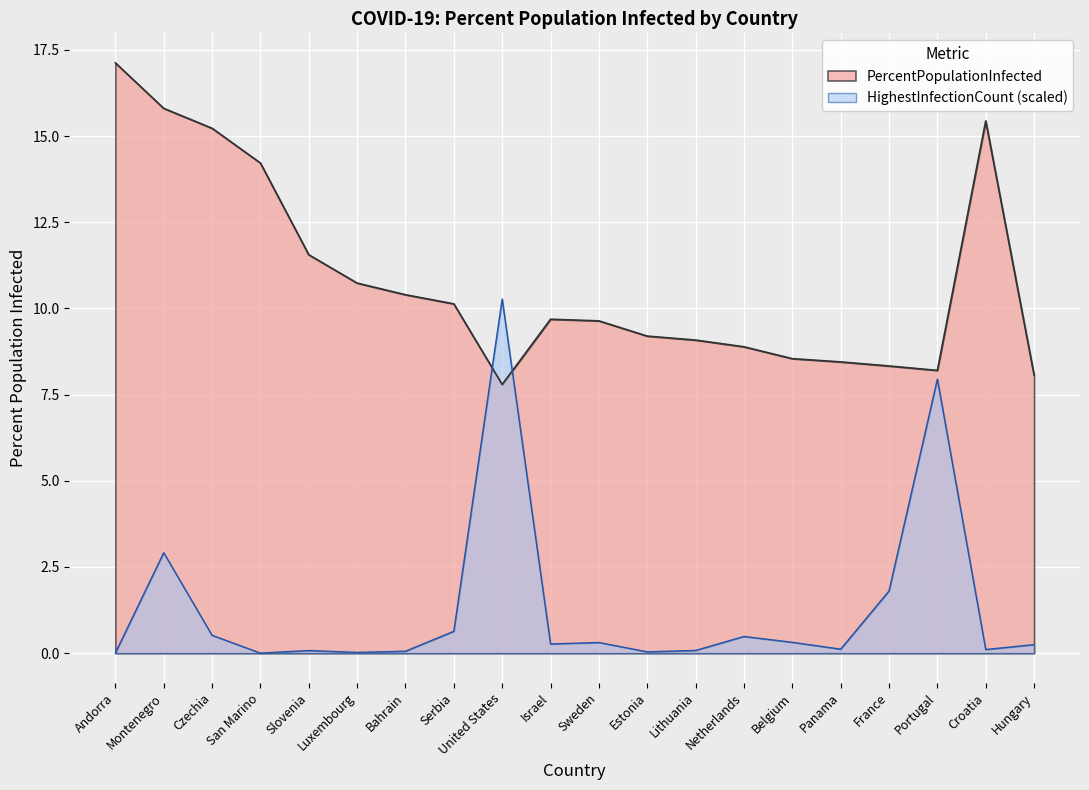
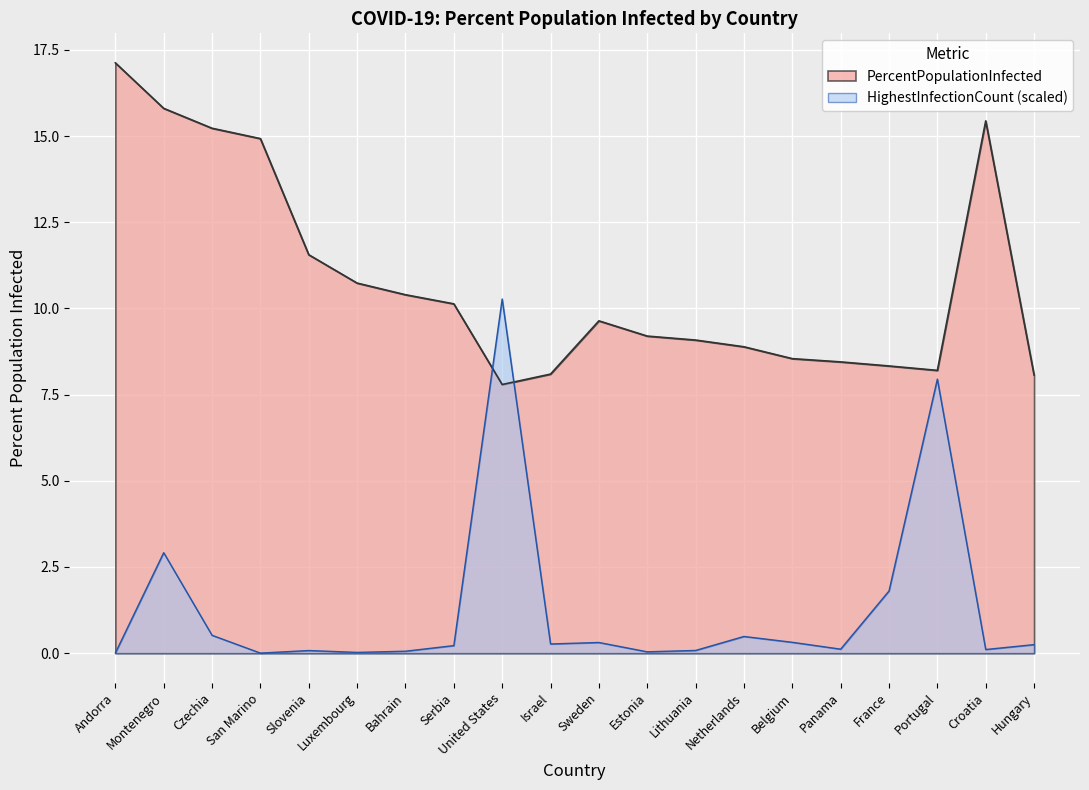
  {
    "PercentPopulationInfected": {
      "Andorra": 17.1,
      "Montenegro": 15.8,
      "Czechia": 15.2,
-     "San Marino": 14.2,
+     "San Marino": 14.9,
      "Slovenia": 11.6,
      "Luxembourg": 10.7,
      "Bahrain": 10.4,
      "Serbia": 10.1,
      "United States": 7.8,
-     "Israel": 9.7,
+     "Israel": 8.1,
      "Sweden": 9.6,
      "Estonia": 9.2,
      "Lithuania": 9.1,
      "Netherlands": 8.9,
      "Belgium": 8.5,
      "Panama": 8.4,
      "France": 8.3,
      "Portugal": 8.2,
      "Croatia": 15.4,
      "Hungary": 8.1
    },
    "HighestInfectionCount (scaled)": {
      "Andorra": 0.0,
      "Montenegro": 2.9,
      "Czechia": 0.5,
      "San Marino": 0.0,
      "Slovenia": 0.1,
      "Luxembourg": 0.0,
      "Bahrain": 0.1,
-     "Serbia": 0.6,
+     "Serbia": 0.2,
      "United States": 10.3,
      "Israel": 0.3,
      "Sweden": 0.3,
      "Estonia": 0.0,
      "Lithuania": 0.1,
      "Netherlands": 0.5,
      "Belgium": 0.3,
      "Panama": 0.1,
      "France": 1.8,
      "Portugal": 8.0,
      "Croatia": 0.1,
      "Hungary": 0.2
    }
  }
